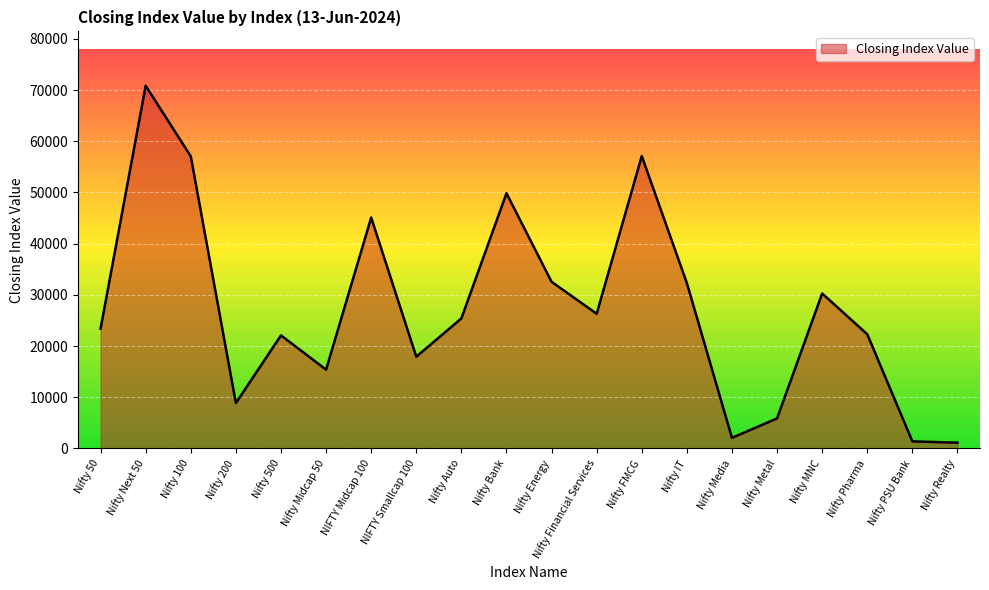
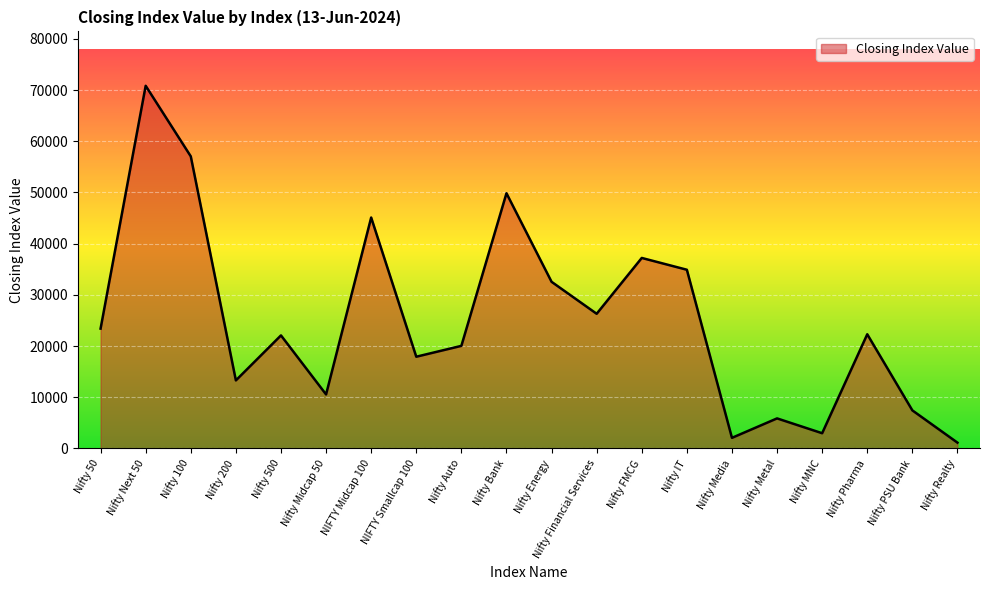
  {
    "Nifty 50": 23000,
    "Nifty Next 50": 71000,
    "Nifty 100": 57000,
-   "Nifty 200": 9000,
+   "Nifty 200": 13000,
    "Nifty 500": 22000,
-   "Nifty Midcap 50": 15000,
+   "Nifty Midcap 50": 11000,
    "NIFTY Midcap 100": 45000,
    "NIFTY Smallcap 100": 18000,
-   "Nifty Auto": 25000,
+   "Nifty Auto": 20000,
    "Nifty Bank": 50000,
    "Nifty Energy": 33000,
    "Nifty Financial Services": 26000,
-   "Nifty FMCG": 57000,
-   "Nifty IT": 32000,
+   "Nifty FMCG": 37000,
+   "Nifty IT": 35000,
    "Nifty Media": 2000,
    "Nifty Metal": 6000,
-   "Nifty MNC": 30000,
+   "Nifty MNC": 3000,
    "Nifty Pharma": 22000,
-   "Nifty PSU Bank": 1000,
+   "Nifty PSU Bank": 7000,
    "Nifty Realty": 1000
  }
